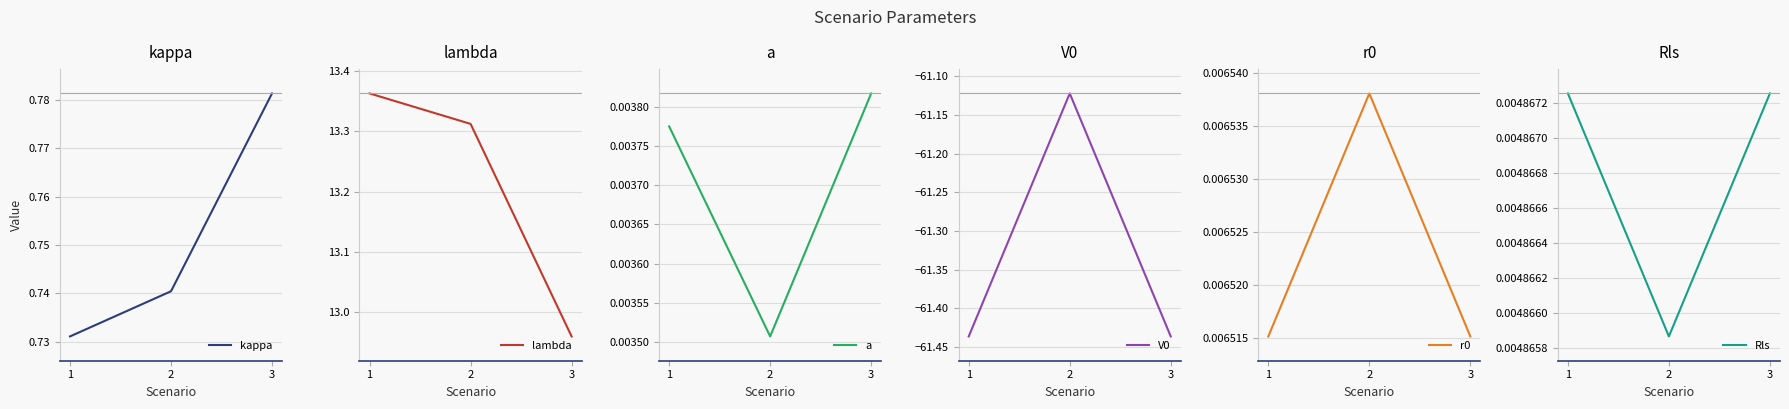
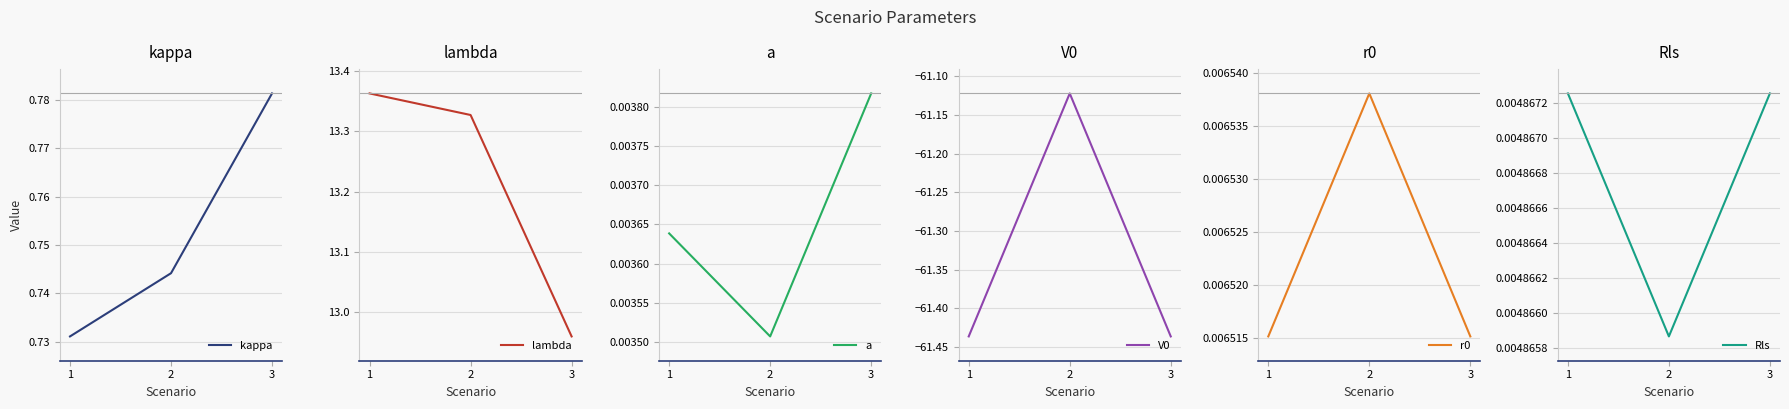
  {
    "kappa": {
      "1": 0.731,
-     "2": 0.740,
+     "2": 0.744,
      "3": 0.781
    },
    "lambda": {
      "1": 13.36,
-     "2": 13.31,
+     "2": 13.33,
      "3": 12.96
    },
    "a": {
-     "1": 0.00377,
+     "1": 0.00364,
      "2": 0.00351,
      "3": 0.00382
    },
    "V0": {
      "1": -61.44,
      "2": -61.12,
      "3": -61.44
    },
    "r0": {
      "1": 0.0065152,
      "2": 0.0065381,
      "3": 0.0065152
    },
    "Rls": {
      "1": 0.00486725,
      "2": 0.00486586,
      "3": 0.00486725
    }
  }
